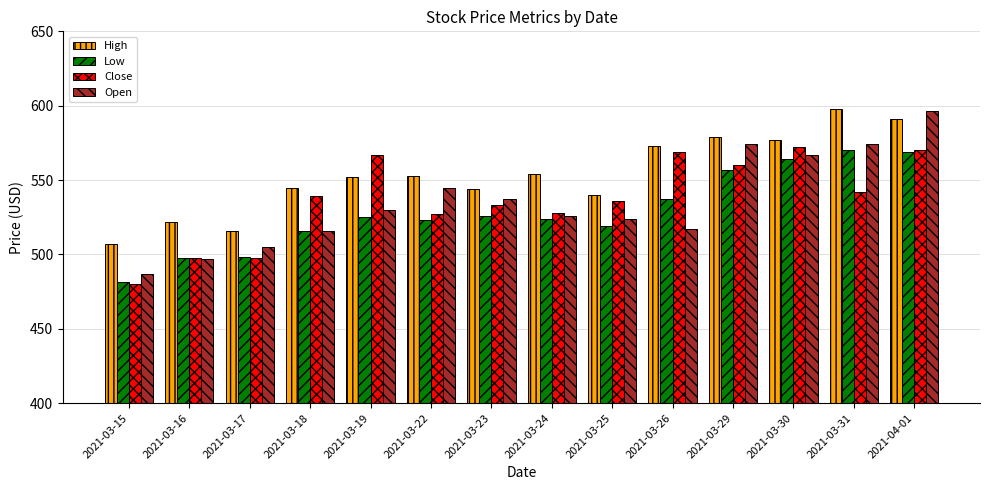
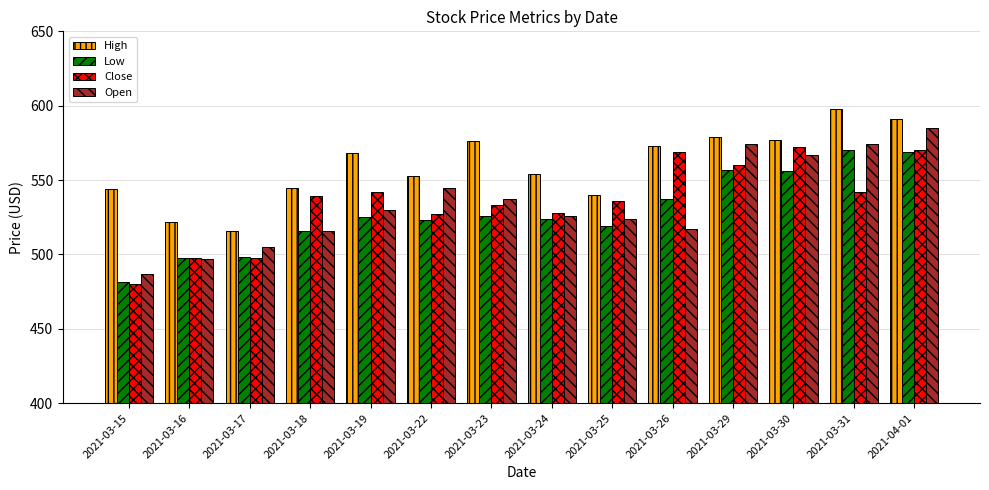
  {
    "High": {
-     "2021-03-15": 507,
+     "2021-03-15": 544,
      "2021-03-16": 522,
      "2021-03-17": 516,
      "2021-03-18": 545,
-     "2021-03-19": 552,
+     "2021-03-19": 568,
      "2021-03-22": 553,
-     "2021-03-23": 544,
+     "2021-03-23": 576,
      "2021-03-24": 554,
      "2021-03-25": 540,
      "2021-03-26": 573,
      "2021-03-29": 579,
      "2021-03-30": 577,
      "2021-03-31": 598,
      "2021-04-01": 591
    },
    "Low": {
      "2021-03-15": 482,
      "2021-03-16": 498,
      "2021-03-17": 498,
      "2021-03-18": 516,
      "2021-03-19": 525,
      "2021-03-22": 523,
      "2021-03-23": 526,
      "2021-03-24": 524,
      "2021-03-25": 519,
      "2021-03-26": 537,
      "2021-03-29": 557,
-     "2021-03-30": 564,
+     "2021-03-30": 556,
      "2021-03-31": 570,
      "2021-04-01": 569
    },
    "Close": {
      "2021-03-15": 480,
      "2021-03-16": 498,
      "2021-03-17": 498,
      "2021-03-18": 539,
-     "2021-03-19": 567,
+     "2021-03-19": 542,
      "2021-03-22": 527,
      "2021-03-23": 533,
      "2021-03-24": 528,
      "2021-03-25": 536,
      "2021-03-26": 569,
      "2021-03-29": 560,
      "2021-03-30": 572,
      "2021-03-31": 542,
      "2021-04-01": 570
    },
    "Open": {
      "2021-03-15": 487,
      "2021-03-16": 497,
      "2021-03-17": 505,
      "2021-03-18": 516,
      "2021-03-19": 530,
      "2021-03-22": 545,
      "2021-03-23": 537,
      "2021-03-24": 526,
      "2021-03-25": 524,
      "2021-03-26": 517,
      "2021-03-29": 574,
      "2021-03-30": 567,
      "2021-03-31": 574,
-     "2021-04-01": 597
+     "2021-04-01": 585
    }
  }
